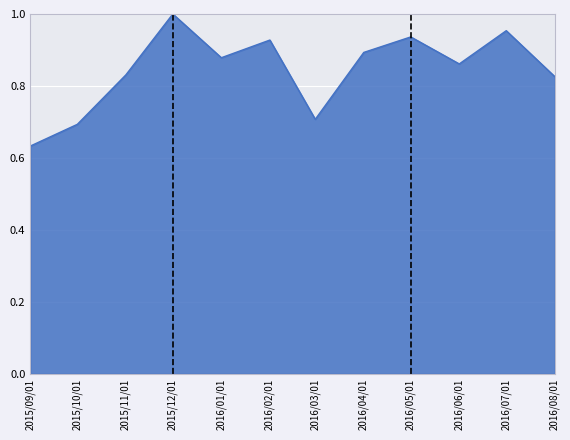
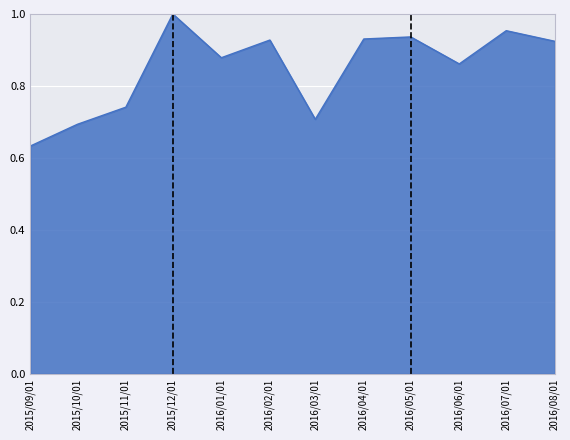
  {
    "2015/09/01": 0.63,
    "2015/10/01": 0.69,
-   "2015/11/01": 0.83,
+   "2015/11/01": 0.74,
    "2015/12/01": 1.00,
    "2016/01/01": 0.88,
    "2016/02/01": 0.93,
    "2016/03/01": 0.71,
-   "2016/04/01": 0.89,
+   "2016/04/01": 0.93,
    "2016/05/01": 0.94,
    "2016/06/01": 0.86,
    "2016/07/01": 0.95,
-   "2016/08/01": 0.83
+   "2016/08/01": 0.92
  }
